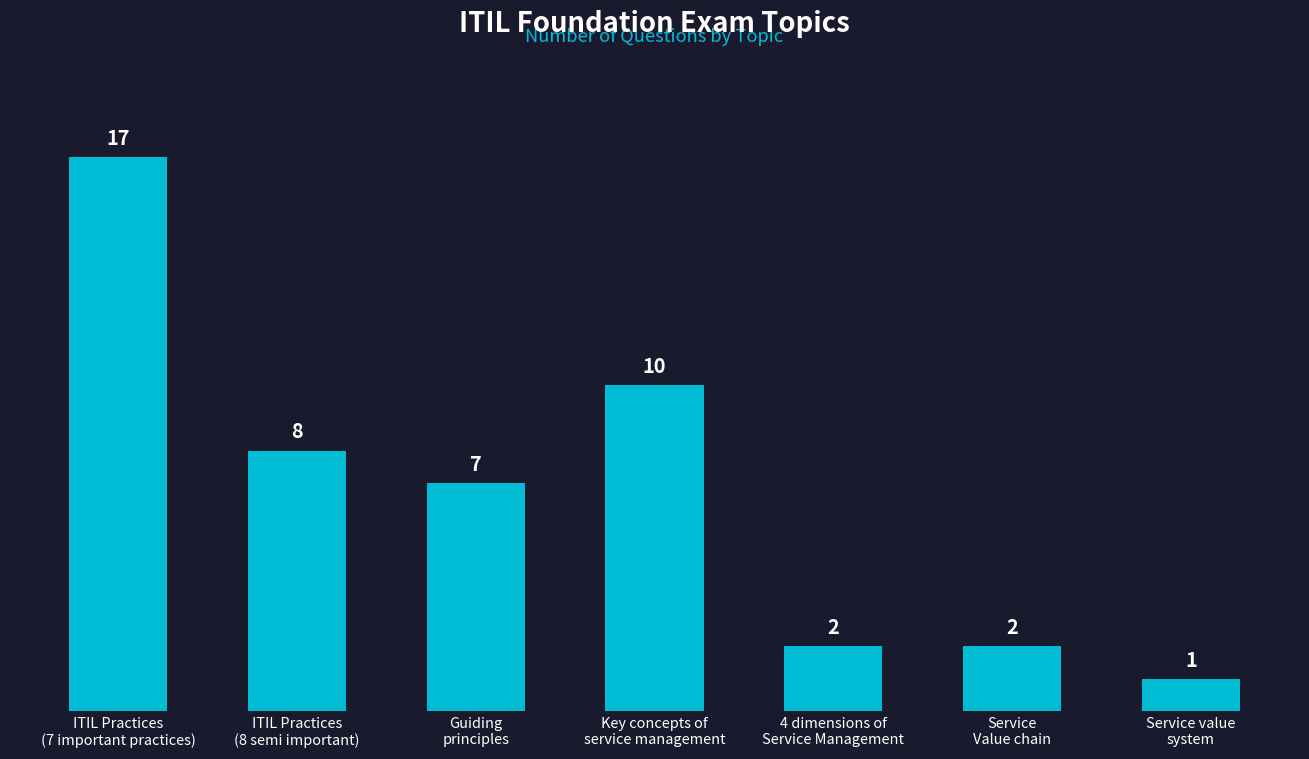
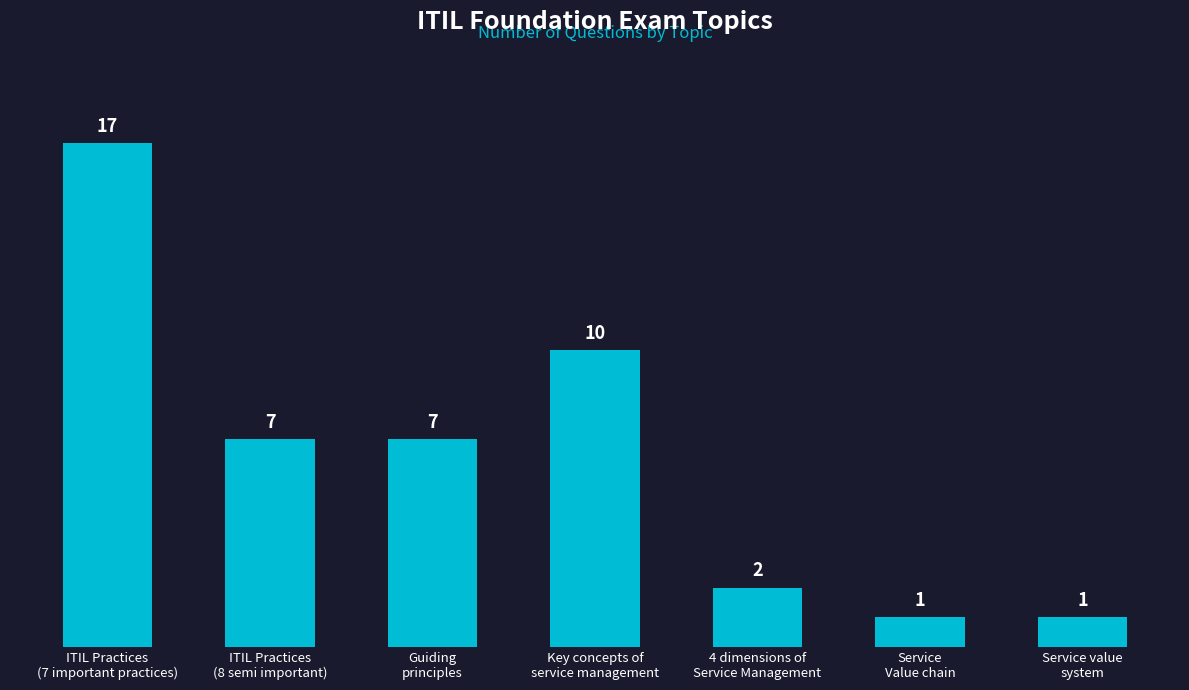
  {
    "ITIL Practices (7 important practices)": 17,
-   "ITIL Practices (8 semi important)": 8,
+   "ITIL Practices (8 semi important)": 7,
    "Guiding principles": 7,
    "Key concepts of service management": 10,
    "4 dimensions of Service Management": 2,
-   "Service Value chain": 2,
+   "Service Value chain": 1,
    "Service value system": 1
  }
